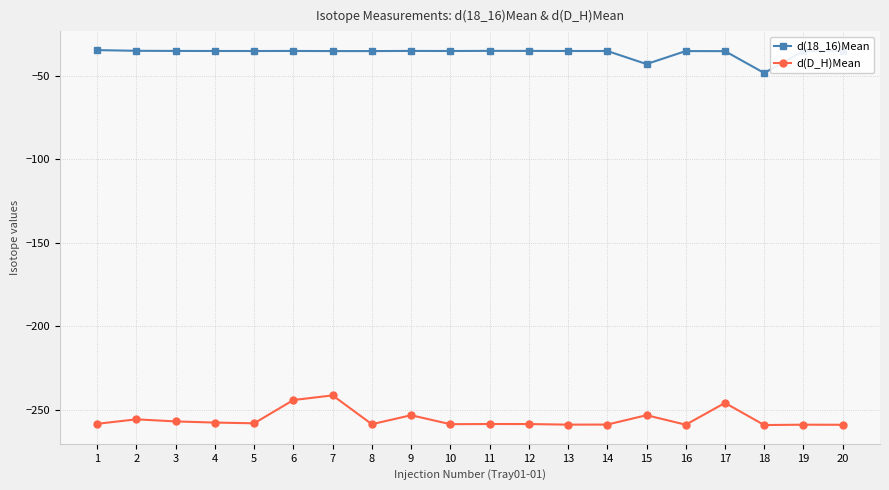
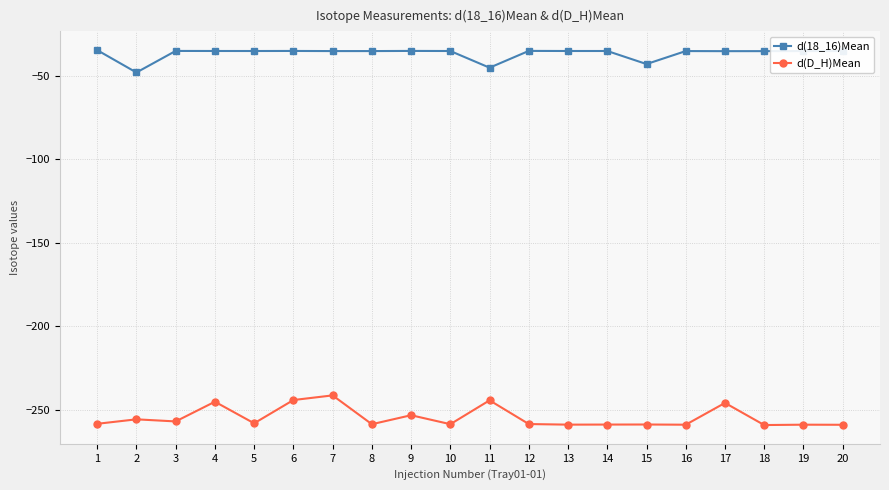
  {
    "d(18_16)Mean": {
      "1": -35,
-     "2": -35,
+     "2": -48,
      "3": -35,
      "4": -35,
      "5": -35,
      "6": -35,
      "7": -35,
      "8": -35,
      "9": -35,
      "10": -35,
-     "11": -35,
+     "11": -45,
      "12": -35,
      "13": -35,
      "14": -35,
      "15": -43,
      "16": -35,
      "17": -35,
-     "18": -48
+     "18": -35
    },
    "d(D_H)Mean": {
      "1": -258,
      "2": -256,
      "3": -257,
-     "4": -258,
+     "4": -245,
      "5": -258,
      "6": -244,
      "7": -241,
      "8": -259,
      "9": -253,
      "10": -259,
-     "11": -259,
+     "11": -244,
      "12": -259,
      "13": -259,
      "14": -259,
-     "15": -253,
+     "15": -259,
      "16": -259,
      "17": -246,
      "18": -259,
      "19": -259,
      "20": -259
    }
  }
